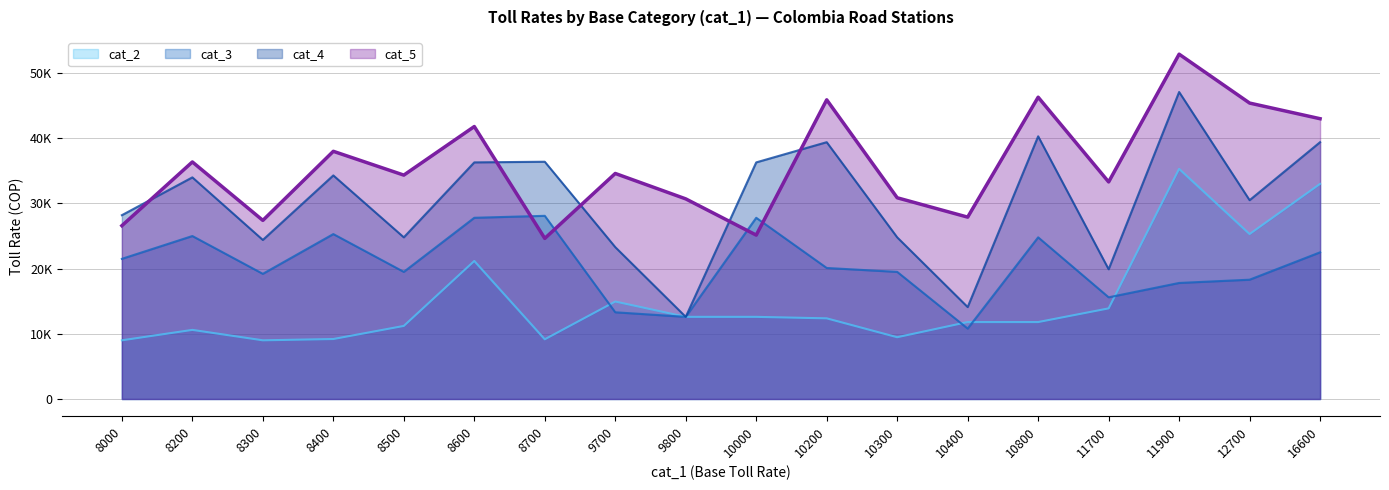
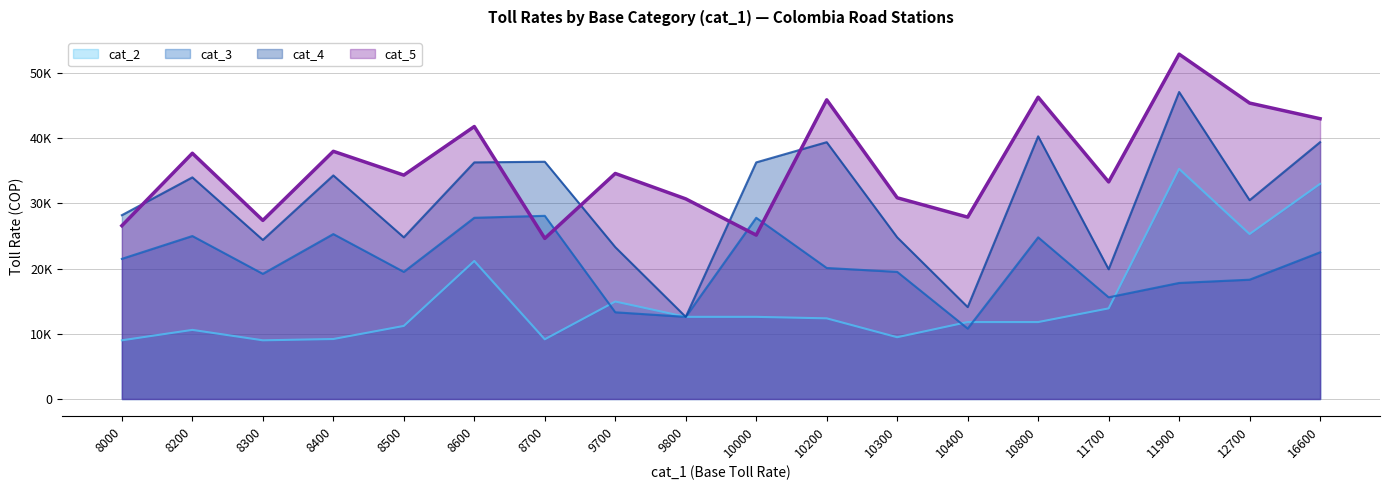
  {
    "cat_2": {
      "8000": 9000,
      "8200": 11000,
      "8300": 9000,
      "8400": 9000,
      "8500": 11000,
      "8600": 21000,
      "8700": 9000,
      "9700": 15000,
      "10000": 13000,
      "10200": 12000,
      "10300": 9000,
      "10400": 12000,
      "10800": 12000,
      "11700": 14000,
      "11900": 35000,
      "12700": 25000,
      "16600": 33000
    },
    "cat_5": {
      "8000": 27000,
-     "8200": 36000,
+     "8200": 38000,
      "8300": 27000,
      "8400": 38000,
      "8500": 34000,
      "8600": 42000,
      "8700": 25000,
      "9700": 35000,
      "9800": 31000,
      "10000": 25000,
      "10200": 46000,
      "10300": 31000,
      "10400": 28000,
      "10800": 46000,
      "11700": 33000,
      "11900": 53000,
      "12700": 45000,
      "16600": 43000
    }
  }
